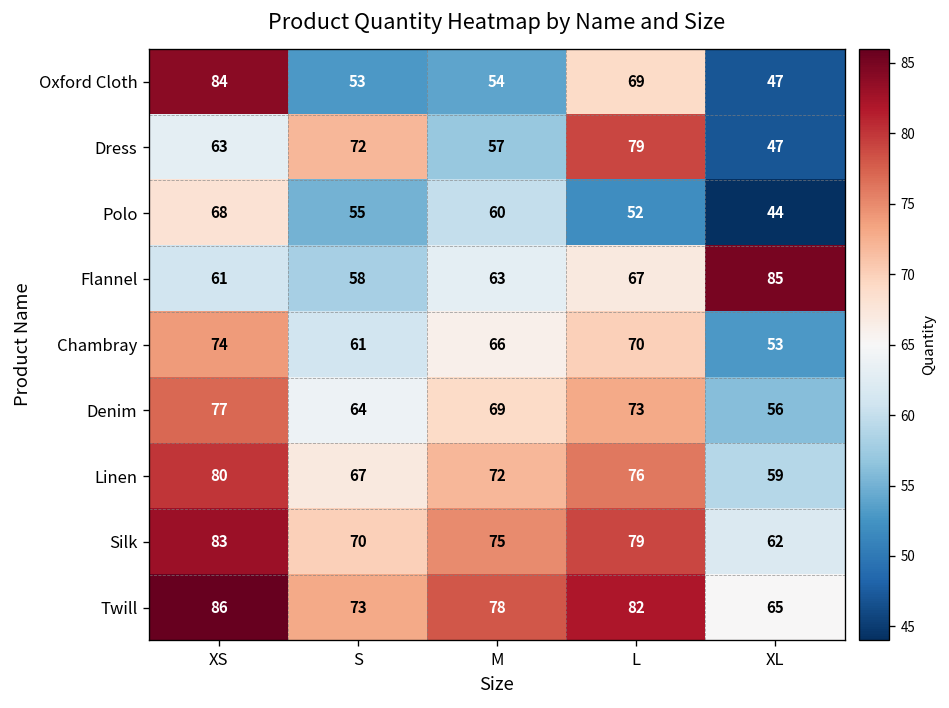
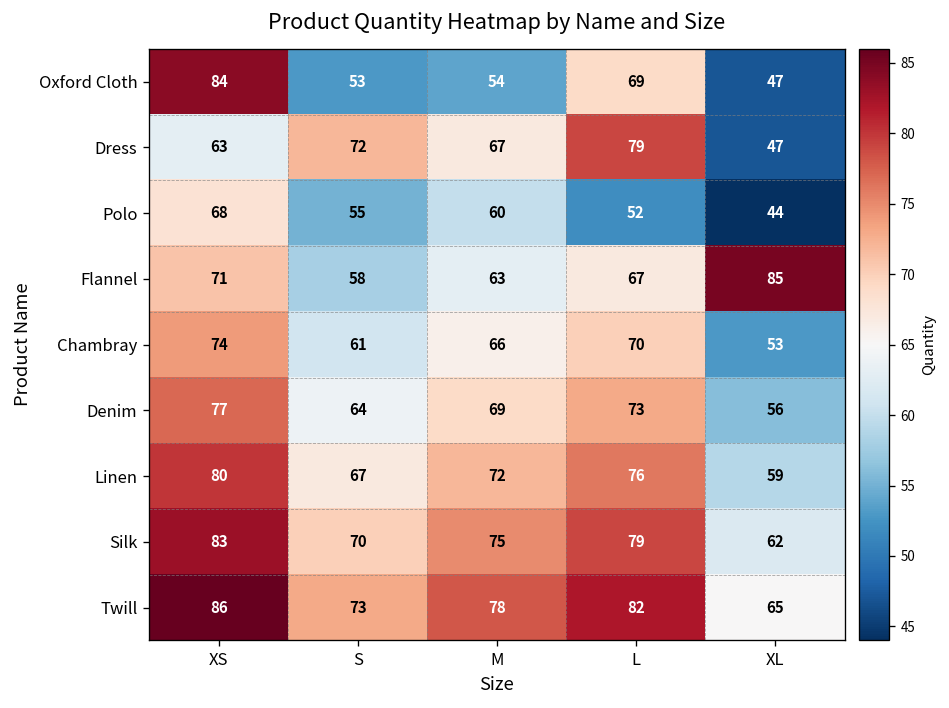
  {
    "Oxford Cloth": {
      "XS": 84,
      "S": 53,
      "M": 54,
      "L": 69,
      "XL": 47
    },
    "Dress": {
      "XS": 63,
      "S": 72,
-     "M": 57,
+     "M": 67,
      "L": 79,
      "XL": 47
    },
    "Polo": {
      "XS": 68,
      "S": 55,
      "M": 60,
      "L": 52,
      "XL": 44
    },
    "Flannel": {
-     "XS": 61,
+     "XS": 71,
      "S": 58,
      "M": 63,
      "L": 67,
      "XL": 85
    },
    "Chambray": {
      "XS": 74,
      "S": 61,
      "M": 66,
      "L": 70,
      "XL": 53
    },
    "Denim": {
      "XS": 77,
      "S": 64,
      "M": 69,
      "L": 73,
      "XL": 56
    },
    "Linen": {
      "XS": 80,
      "S": 67,
      "M": 72,
      "L": 76,
      "XL": 59
    },
    "Silk": {
      "XS": 83,
      "S": 70,
      "M": 75,
      "L": 79,
      "XL": 62
    },
    "Twill": {
      "XS": 86,
      "S": 73,
      "M": 78,
      "L": 82,
      "XL": 65
    }
  }
